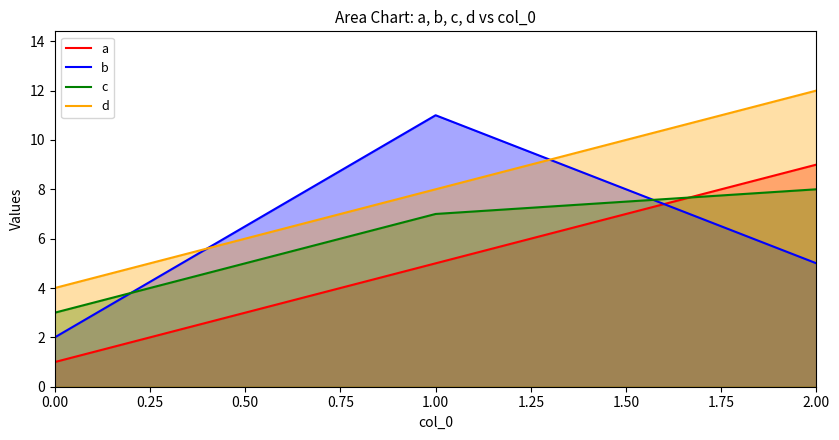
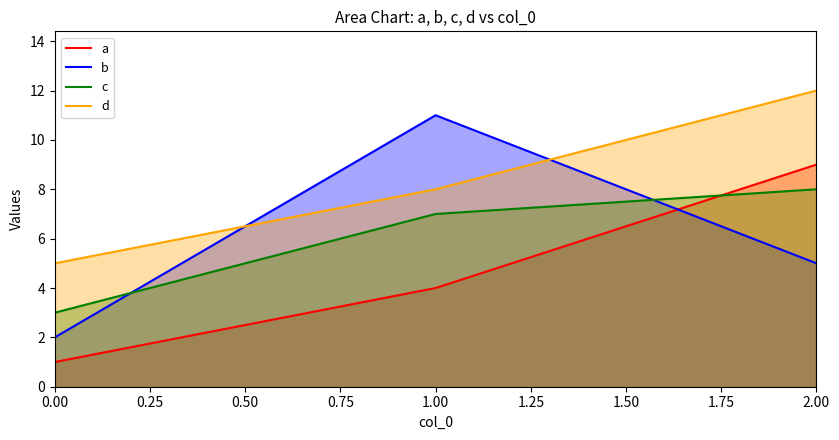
  {
    "a": {
      "0.00": 1,
-     "1.00": 5,
+     "1.00": 4,
      "2.00": 9
    },
    "b": {
      "0.00": 2,
      "1.00": 11,
      "2.00": 5
    },
    "c": {
      "0.00": 3,
      "1.00": 7,
      "2.00": 8
    },
    "d": {
-     "0.00": 4,
+     "0.00": 5,
      "1.00": 8,
      "2.00": 12
    }
  }
